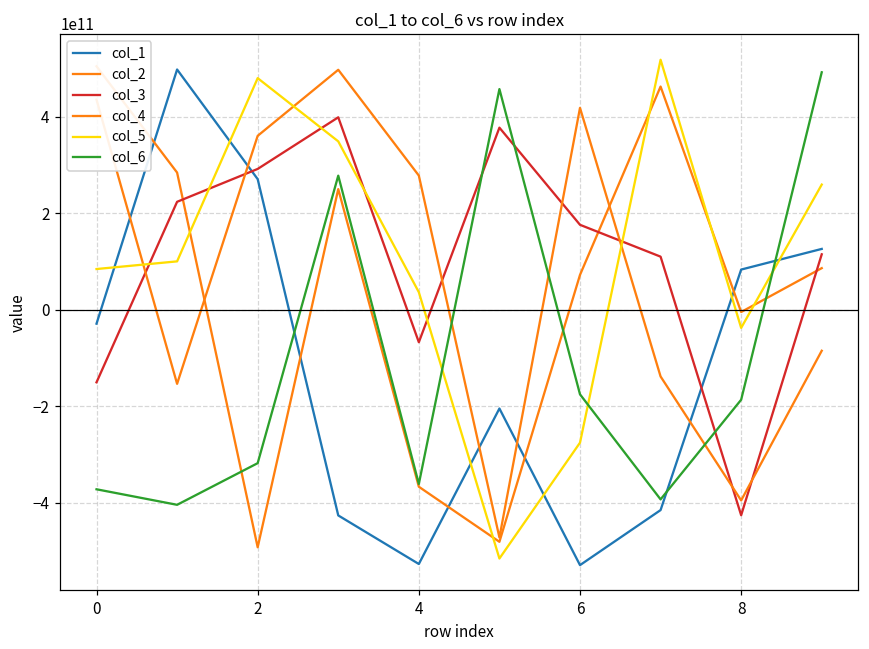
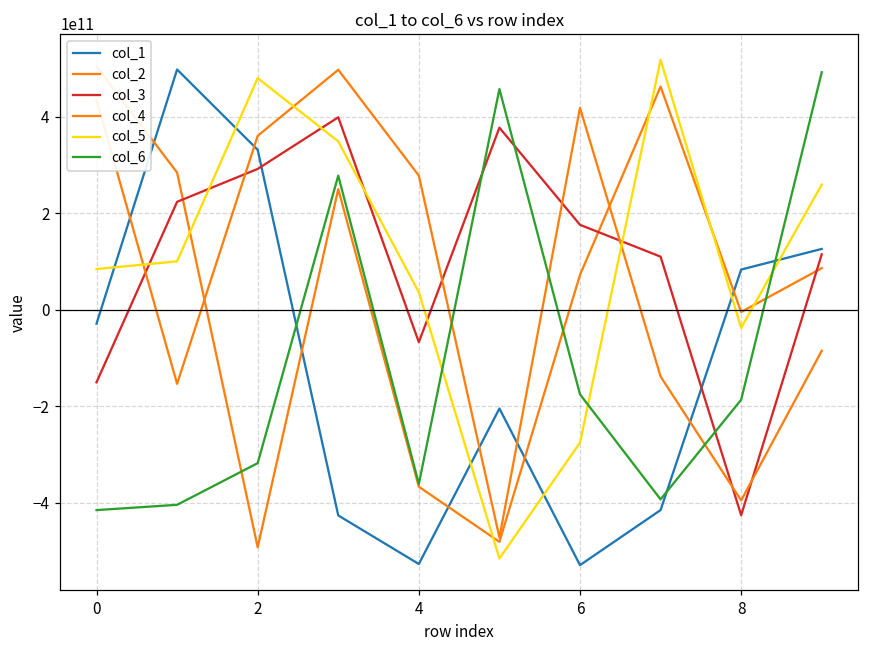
  {
    "col_1": {
      "0": -30000000000,
-     "2": 270000000000,
+     "2": 330000000000,
      "4": -530000000000,
      "6": -530000000000,
      "8": 80000000000
    },
    "col_3": {
      "0": -150000000000,
      "2": 290000000000,
      "4": -70000000000,
      "6": 180000000000,
      "8": -430000000000
    },
    "col_5": {
      "0": 80000000000,
      "2": 480000000000,
      "4": 40000000000,
      "6": -280000000000,
      "8": -40000000000
    },
    "col_6": {
-     "0": -370000000000,
+     "0": -410000000000,
      "2": -320000000000,
      "4": -360000000000,
      "6": -180000000000,
      "8": -190000000000
    }
  }
